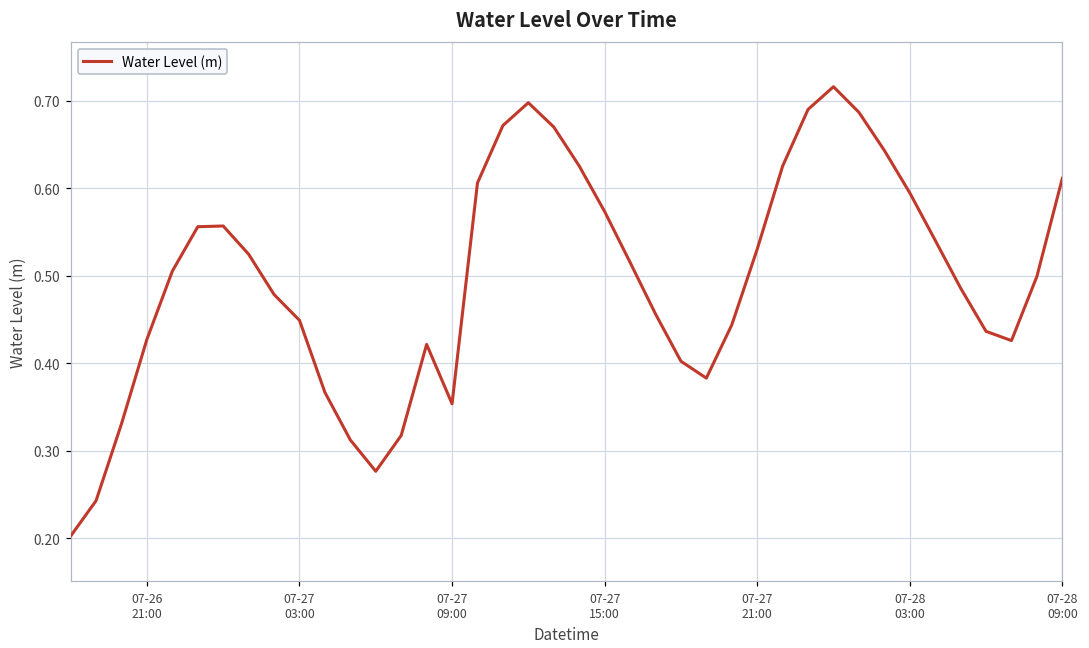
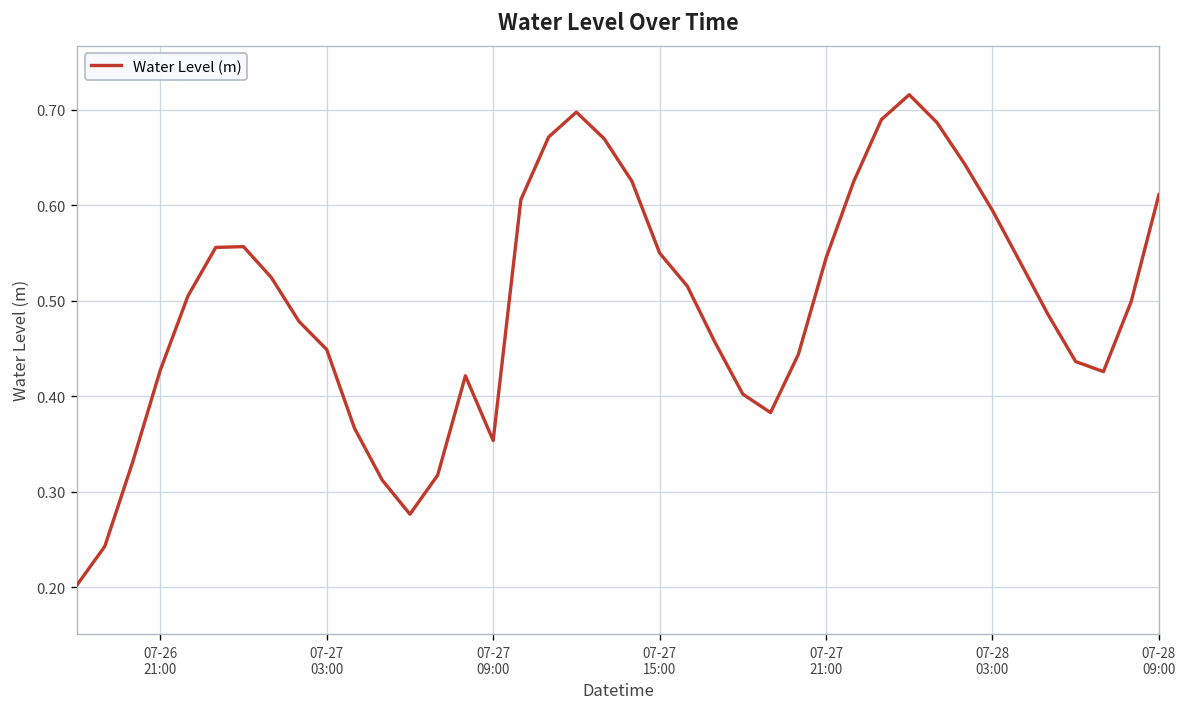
  {
    "07-26 21:00": 0.43,
    "07-27 03:00": 0.45,
    "07-27 09:00": 0.35,
-   "07-27 15:00": 0.57,
-   "07-27 21:00": 0.53,
+   "07-27 15:00": 0.55,
+   "07-27 21:00": 0.54,
    "07-28 03:00": 0.59,
    "07-28 09:00": 0.61
  }
